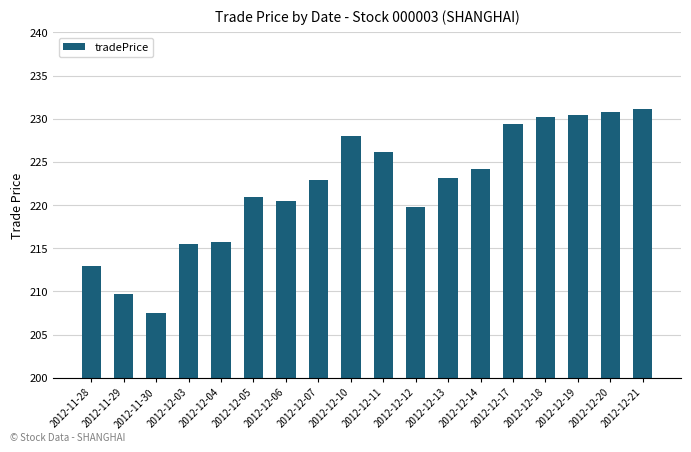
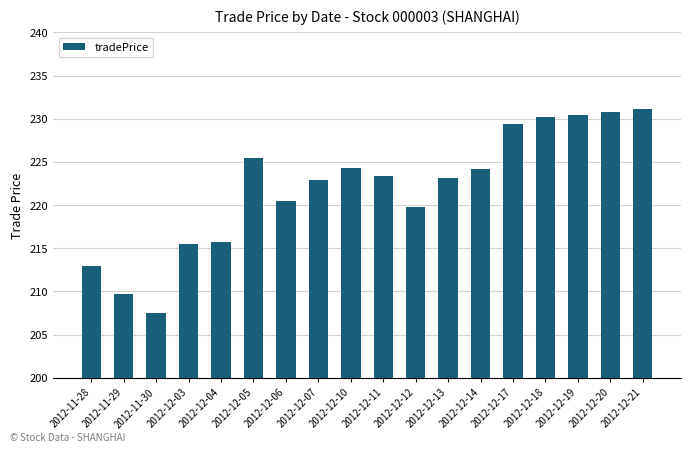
  {
    "2012-11-28": 213,
    "2012-11-29": 210,
    "2012-11-30": 207,
    "2012-12-03": 216,
    "2012-12-04": 216,
-   "2012-12-05": 221,
+   "2012-12-05": 225,
    "2012-12-06": 220,
    "2012-12-07": 223,
-   "2012-12-10": 228,
-   "2012-12-11": 226,
+   "2012-12-10": 224,
+   "2012-12-11": 223,
    "2012-12-12": 220,
    "2012-12-13": 223,
    "2012-12-14": 224,
    "2012-12-17": 229,
    "2012-12-18": 230,
    "2012-12-19": 230,
    "2012-12-20": 231,
    "2012-12-21": 231
  }
